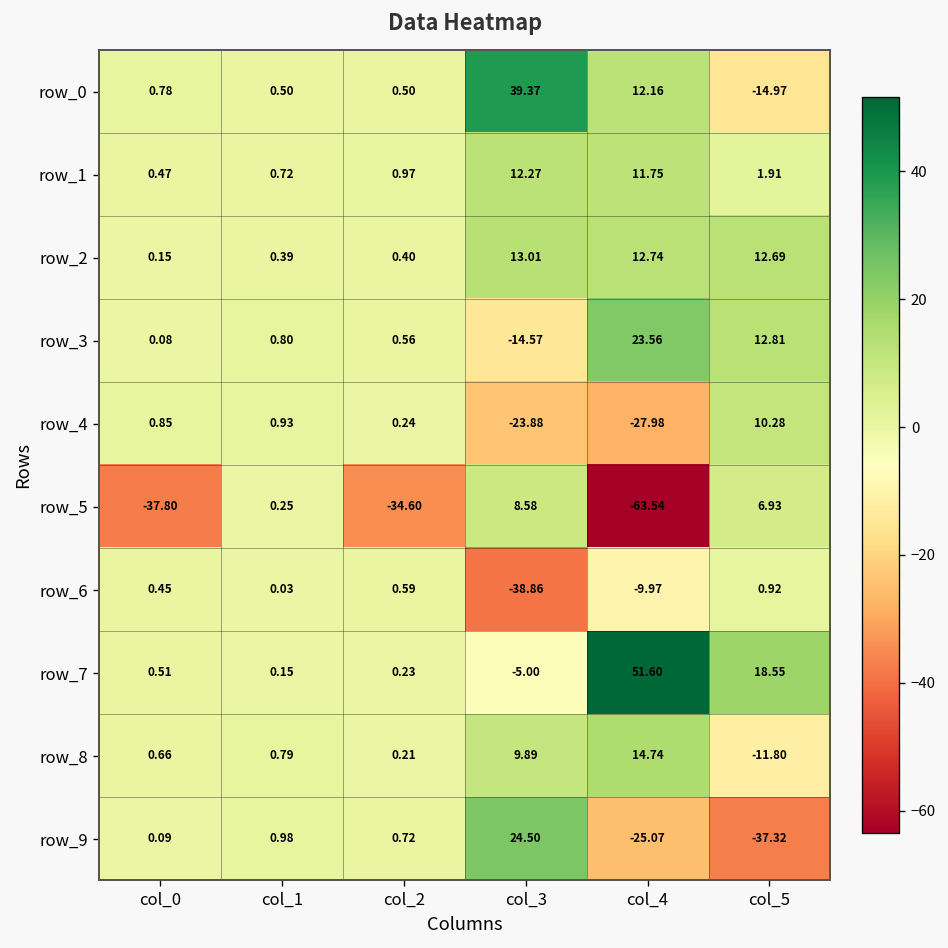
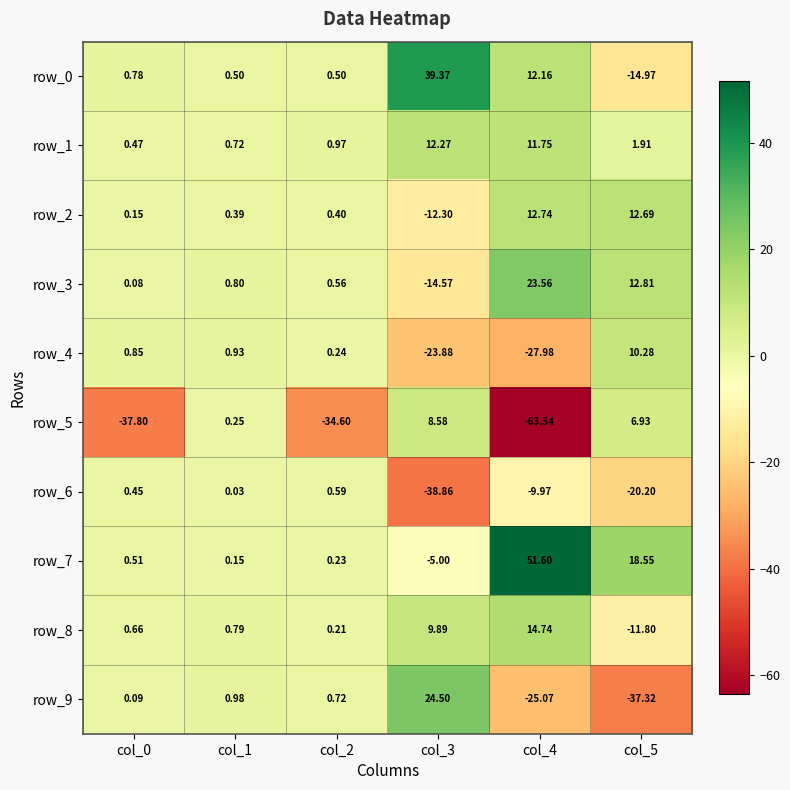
  {
    "row_0": {
      "col_0": 0.78,
      "col_1": 0.50,
      "col_2": 0.50,
      "col_3": 39.37,
      "col_4": 12.16,
      "col_5": -14.97
    },
    "row_1": {
      "col_0": 0.47,
      "col_1": 0.72,
      "col_2": 0.97,
      "col_3": 12.27,
      "col_4": 11.75,
      "col_5": 1.91
    },
    "row_2": {
      "col_0": 0.15,
      "col_1": 0.39,
      "col_2": 0.40,
-     "col_3": 13.01,
+     "col_3": -12.30,
      "col_4": 12.74,
      "col_5": 12.69
    },
    "row_3": {
      "col_0": 0.08,
      "col_1": 0.80,
      "col_2": 0.56,
      "col_3": -14.57,
      "col_4": 23.56,
      "col_5": 12.81
    },
    "row_4": {
      "col_0": 0.85,
      "col_1": 0.93,
      "col_2": 0.24,
      "col_3": -23.88,
      "col_4": -27.98,
      "col_5": 10.28
    },
    "row_5": {
      "col_0": -37.80,
      "col_1": 0.25,
      "col_2": -34.60,
      "col_3": 8.58,
      "col_4": -63.54,
      "col_5": 6.93
    },
    "row_6": {
      "col_0": 0.45,
      "col_1": 0.03,
      "col_2": 0.59,
      "col_3": -38.86,
      "col_4": -9.97,
-     "col_5": 0.92
+     "col_5": -20.20
    },
    "row_7": {
      "col_0": 0.51,
      "col_1": 0.15,
      "col_2": 0.23,
      "col_3": -5.00,
      "col_4": 51.60,
      "col_5": 18.55
    },
    "row_8": {
      "col_0": 0.66,
      "col_1": 0.79,
      "col_2": 0.21,
      "col_3": 9.89,
      "col_4": 14.74,
      "col_5": -11.80
    },
    "row_9": {
      "col_0": 0.09,
      "col_1": 0.98,
      "col_2": 0.72,
      "col_3": 24.50,
      "col_4": -25.07,
      "col_5": -37.32
    }
  }
